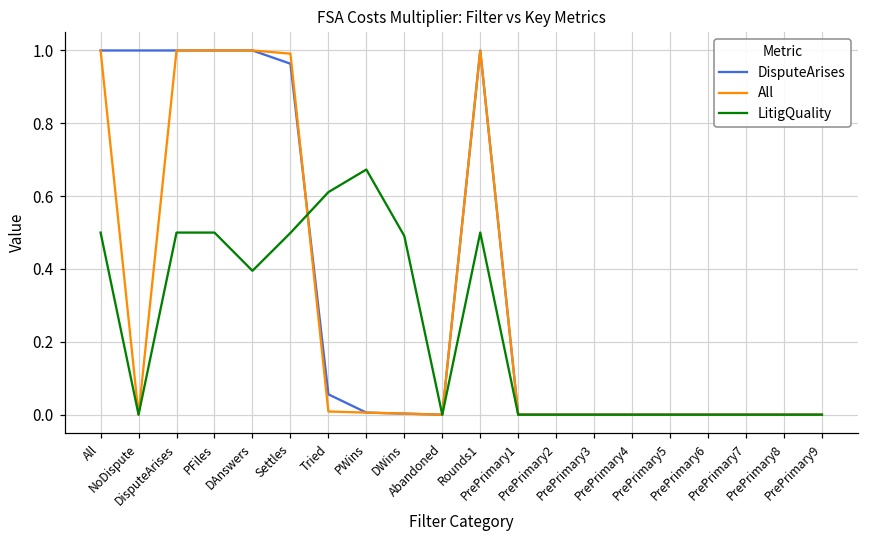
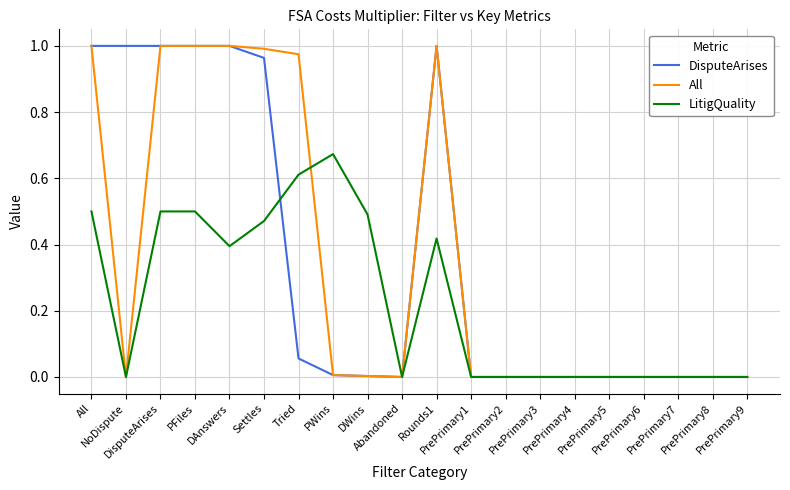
  {
    "DisputeArises": {
      "NoDispute": 1.00,
      "Settles": 0.96,
      "Tried": 0.06
    },
    "All": {
      "Settles": 0.99,
-     "Tried": 0.01
+     "Tried": 0.97
    },
    "LitigQuality": {
      "All": 0.50,
      "DisputeArises": 0.50,
      "PFiles": 0.50,
      "DAnswers": 0.40,
-     "Settles": 0.50,
+     "Settles": 0.47,
      "Tried": 0.61,
      "PWins": 0.67,
      "DWins": 0.49,
-     "Rounds1": 0.50
+     "Rounds1": 0.42
    }
  }
